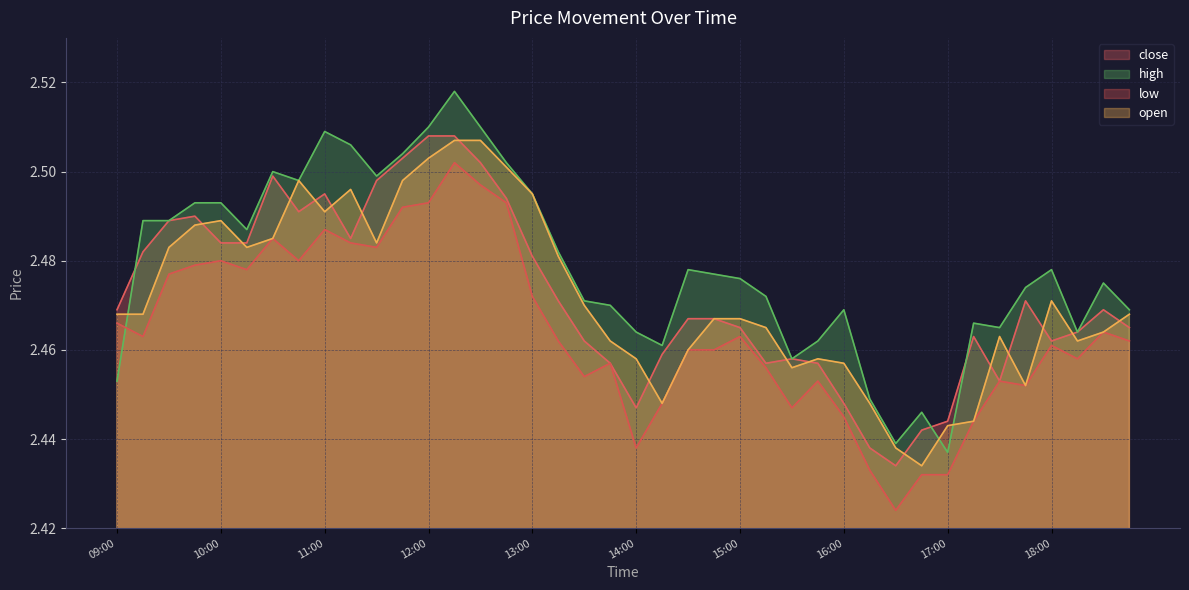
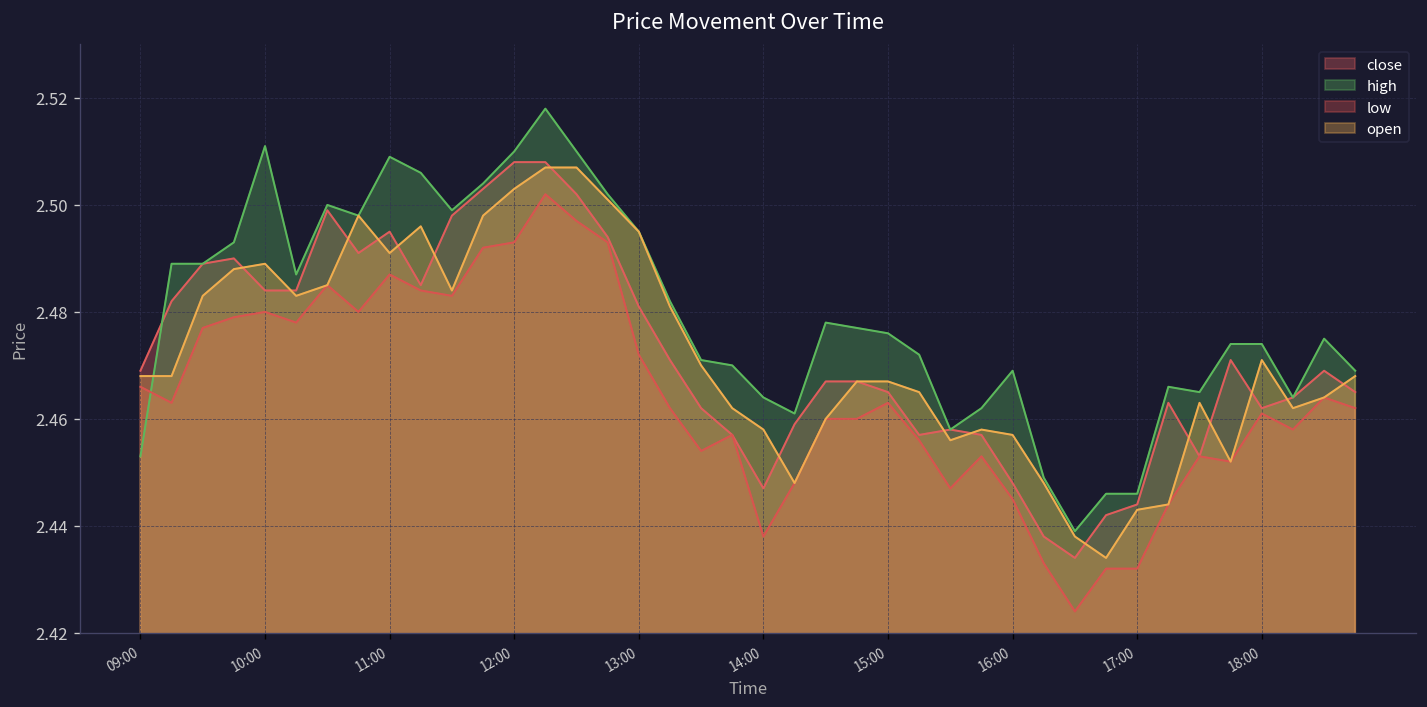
  {
    "high": {
      "09:00": 2.453,
-     "10:00": 2.493,
+     "10:00": 2.511,
      "11:00": 2.509,
      "12:00": 2.510,
      "14:00": 2.464,
      "15:00": 2.476,
      "16:00": 2.469,
-     "17:00": 2.437,
-     "18:00": 2.478
+     "17:00": 2.446,
+     "18:00": 2.474
    }
  }
